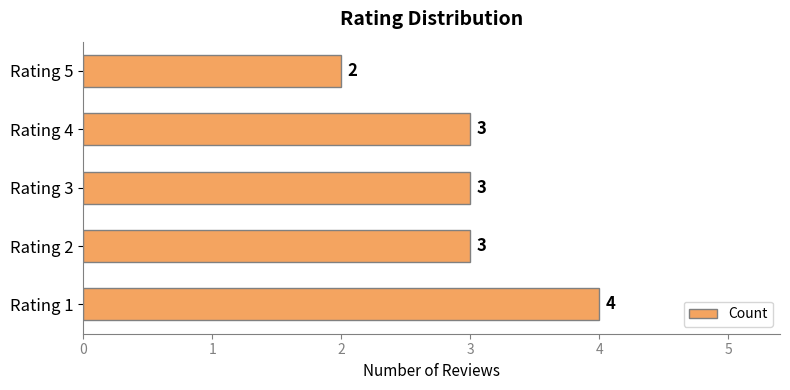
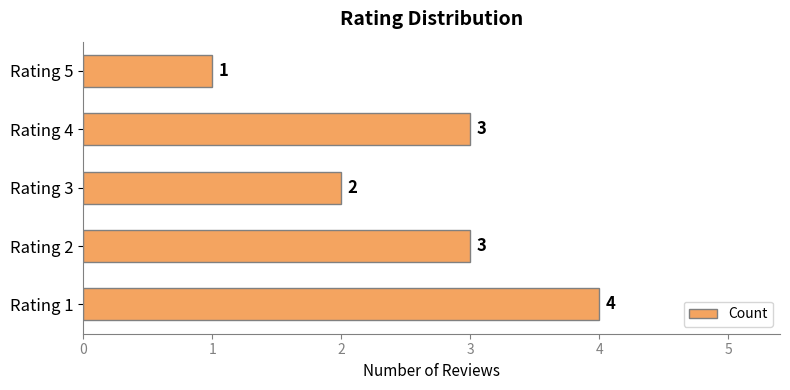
  {
-   "Rating 5": 2,
+   "Rating 5": 1,
    "Rating 4": 3,
-   "Rating 3": 3,
+   "Rating 3": 2,
    "Rating 2": 3,
    "Rating 1": 4
  }
